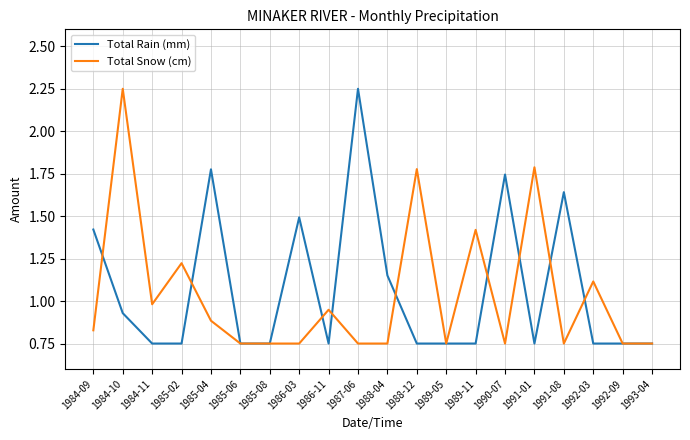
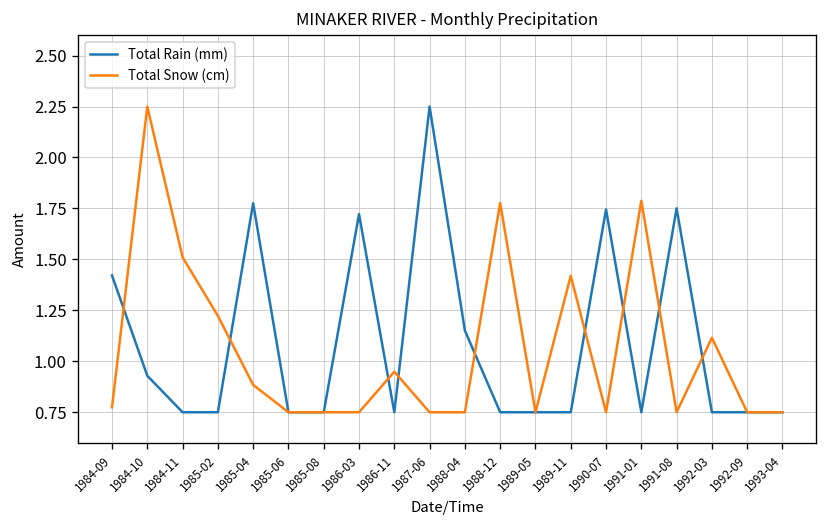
  {
    "Total Rain (mm)": {
      "1984-09": 1.42,
      "1984-10": 0.93,
      "1984-11": 0.75,
      "1985-02": 0.75,
      "1985-04": 1.78,
-     "1986-03": 1.49,
+     "1986-03": 1.72,
      "1986-11": 0.75,
      "1987-06": 2.25,
      "1988-04": 1.15,
      "1988-12": 0.75,
      "1989-11": 0.75,
      "1990-07": 1.75,
      "1991-01": 0.75,
-     "1991-08": 1.64,
+     "1991-08": 1.75,
      "1992-03": 0.75
    },
    "Total Snow (cm)": {
-     "1984-09": 0.83,
+     "1984-09": 0.77,
      "1984-10": 2.25,
-     "1984-11": 0.98,
+     "1984-11": 1.51,
      "1985-02": 1.22,
      "1985-04": 0.88,
      "1986-03": 0.75,
      "1986-11": 0.95,
      "1987-06": 0.75,
      "1988-04": 0.75,
      "1988-12": 1.78,
      "1989-11": 1.42,
      "1990-07": 0.75,
      "1991-01": 1.79,
      "1991-08": 0.75,
      "1992-03": 1.12
    }
  }
